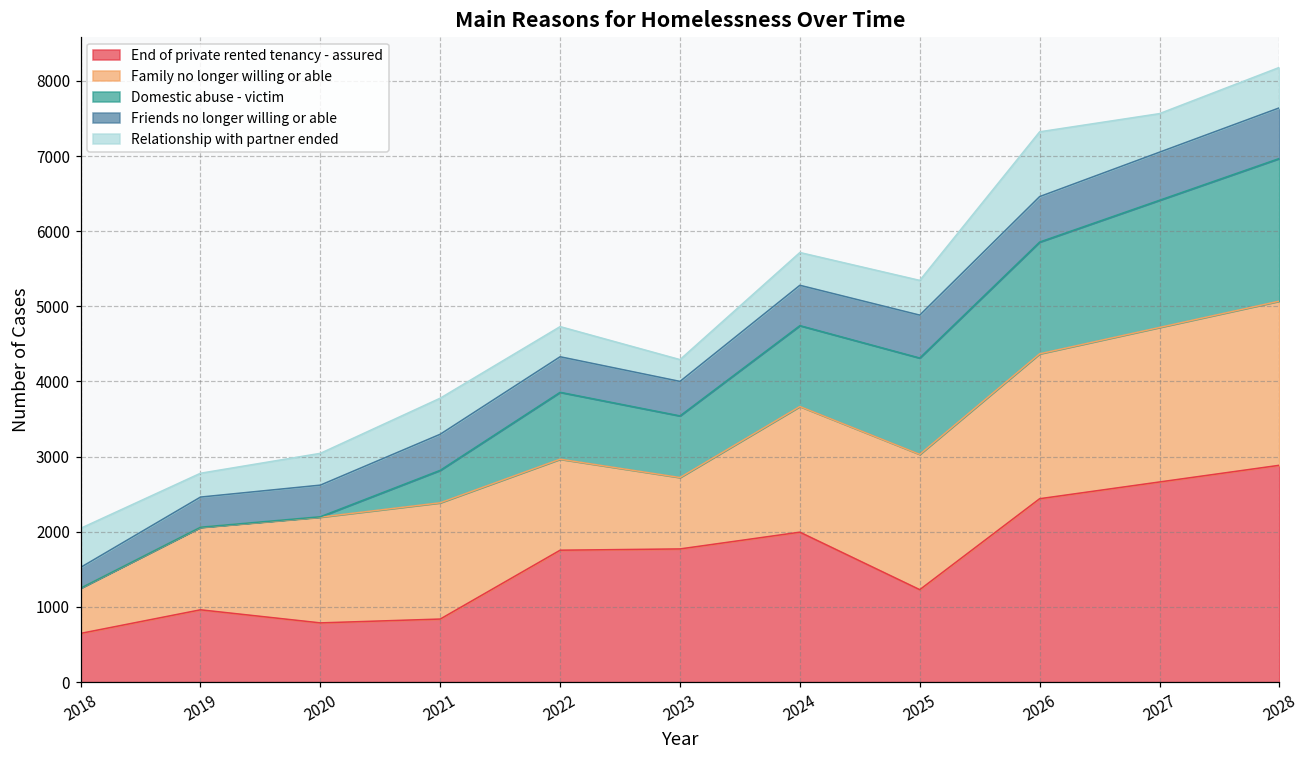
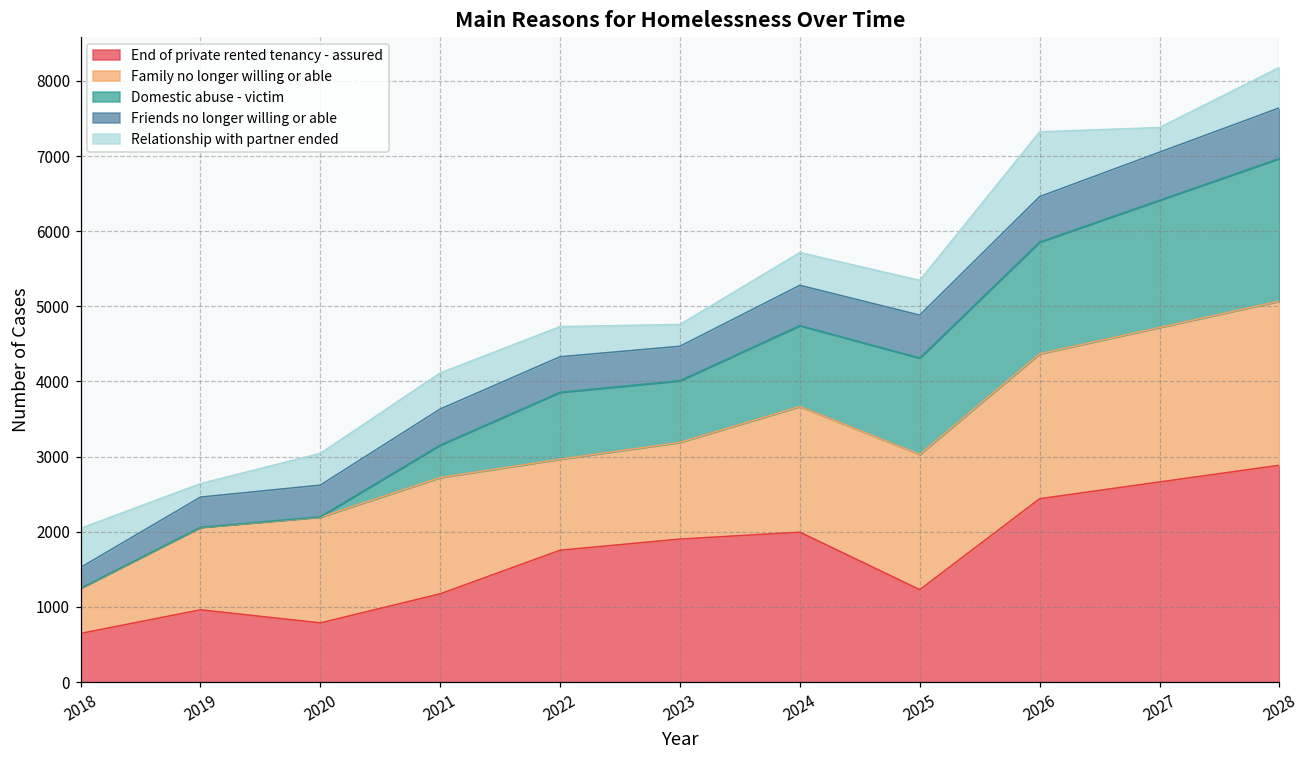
  {
    "End of private rented tenancy - assured": {
      "2018": 600,
      "2019": 1000,
      "2020": 800,
-     "2021": 800,
+     "2021": 1200,
      "2022": 1800,
-     "2023": 1800,
+     "2023": 1900,
      "2024": 2000,
      "2025": 1200,
      "2026": 2400,
      "2027": 2700,
      "2028": 2900
    },
    "Family no longer willing or able": {
      "2021": 1500,
      "2022": 1200,
-     "2023": 1000,
+     "2023": 1300,
      "2024": 1700,
      "2025": 1800,
      "2026": 1900,
      "2027": 2100,
      "2028": 2200
    },
    "Relationship with partner ended": {
      "2018": 500,
-     "2019": 300,
+     "2019": 200,
      "2020": 400,
      "2021": 500,
      "2022": 400,
      "2023": 300,
      "2024": 400,
      "2025": 500,
      "2026": 900,
-     "2027": 500,
+     "2027": 300,
      "2028": 500
    }
  }
